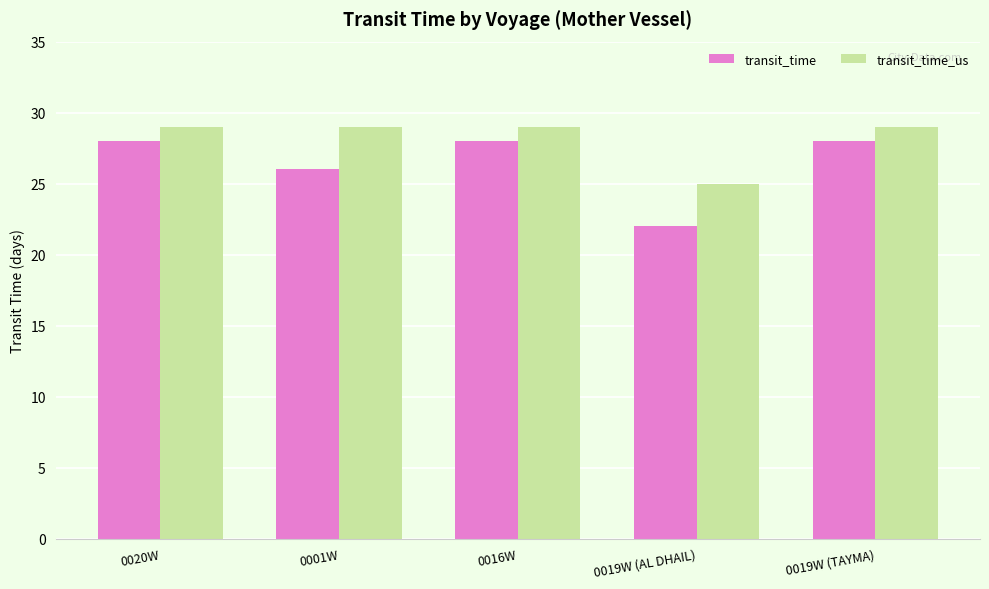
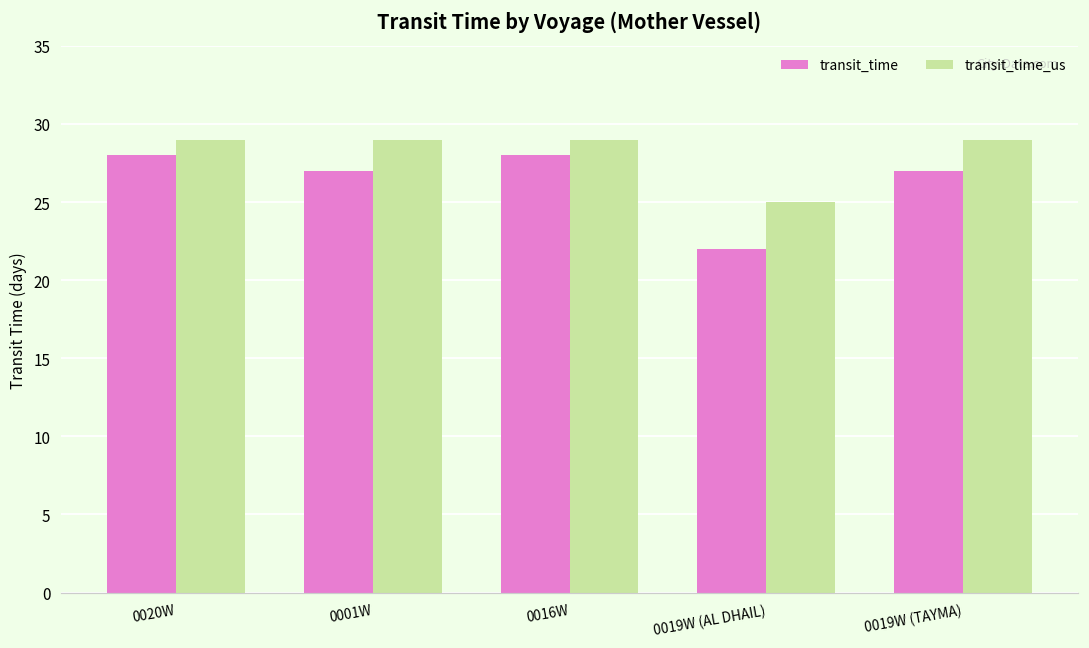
  {
    "transit_time": {
      "0020W": 28,
-     "0001W": 26,
+     "0001W": 27,
      "0016W": 28,
      "0019W (AL DHAIL)": 22,
-     "0019W (TAYMA)": 28
+     "0019W (TAYMA)": 27
    },
    "transit_time_us": {
      "0020W": 29,
      "0001W": 29,
      "0016W": 29,
      "0019W (AL DHAIL)": 25,
      "0019W (TAYMA)": 29
    }
  }
